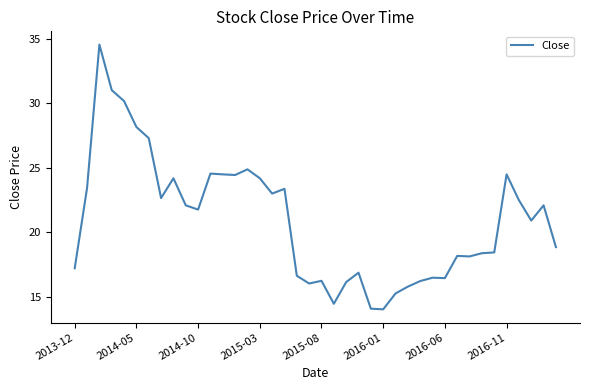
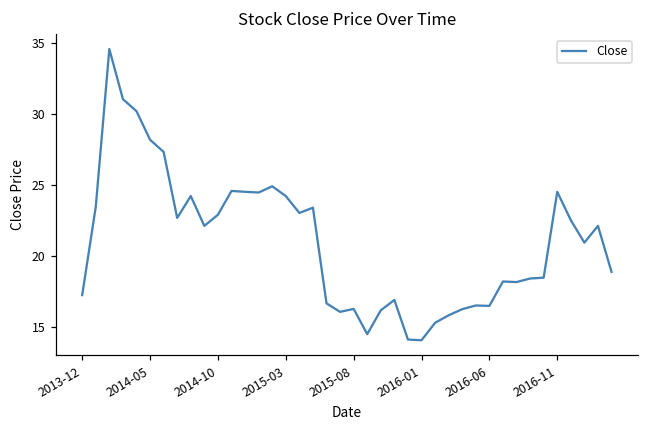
  {
    "2013-12": 17.2,
    "2014-05": 28.2,
-   "2014-10": 21.8,
+   "2014-10": 22.9,
    "2015-03": 24.2,
    "2015-08": 16.3,
    "2016-01": 14.0,
    "2016-06": 16.5,
    "2016-11": 24.5
  }
